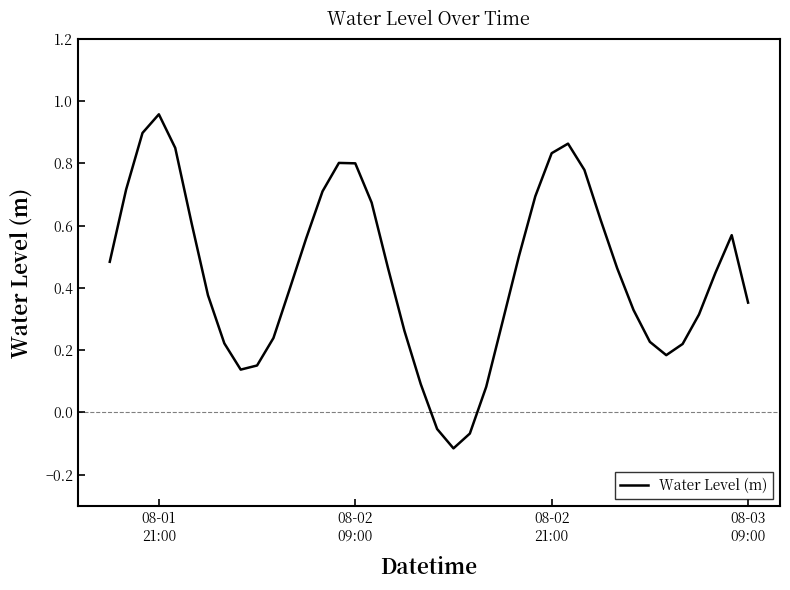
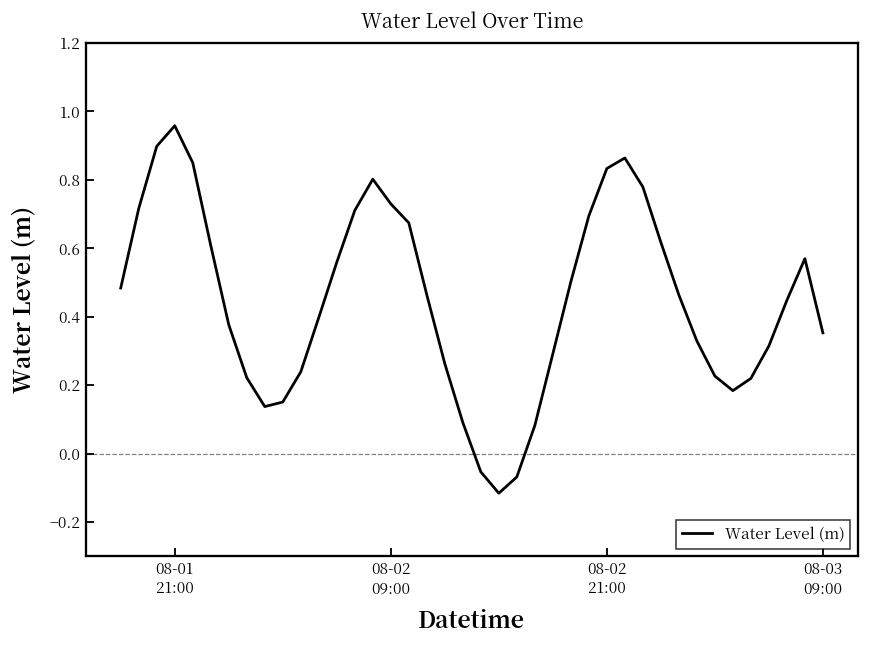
  {
    "08-01 21:00": 0.96,
-   "08-02 09:00": 0.80,
+   "08-02 09:00": 0.73,
    "08-02 21:00": 0.83,
    "08-03 09:00": 0.35
  }
